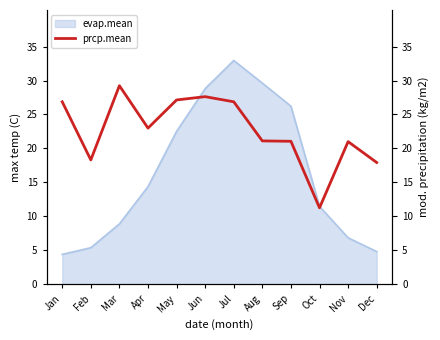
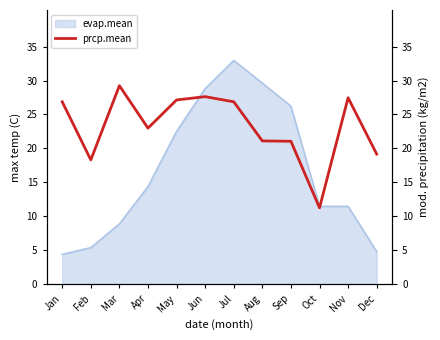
  {
    "evap.mean": {
      "Jan": 4,
      "Feb": 5,
      "Mar": 9,
      "Apr": 14,
      "May": 23,
      "Jun": 29,
      "Jul": 33,
      "Aug": 30,
      "Sep": 26,
      "Oct": 11,
-     "Nov": 7,
+     "Nov": 11,
      "Dec": 5
    },
    "prcp.mean": {
      "Jan": 27,
      "Feb": 18,
      "Mar": 29,
      "Apr": 23,
      "May": 27,
      "Jun": 28,
      "Jul": 27,
      "Aug": 21,
      "Sep": 21,
      "Oct": 11,
-     "Nov": 21,
-     "Dec": 18
+     "Nov": 27,
+     "Dec": 19
    }
  }
